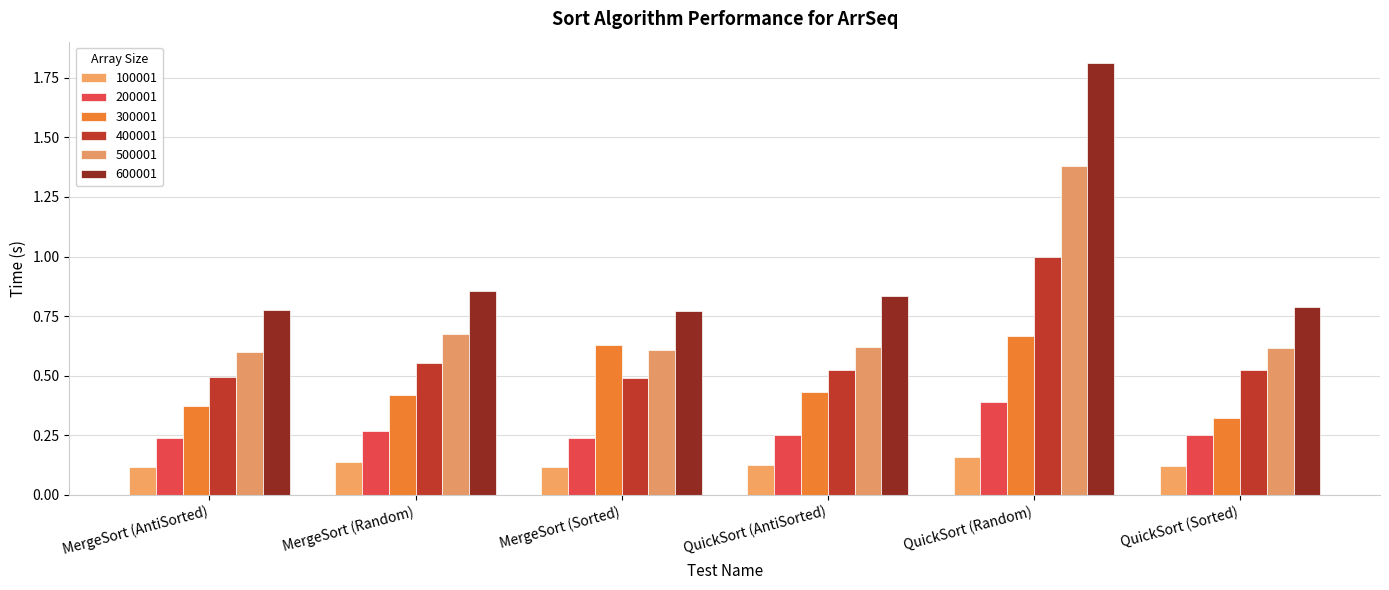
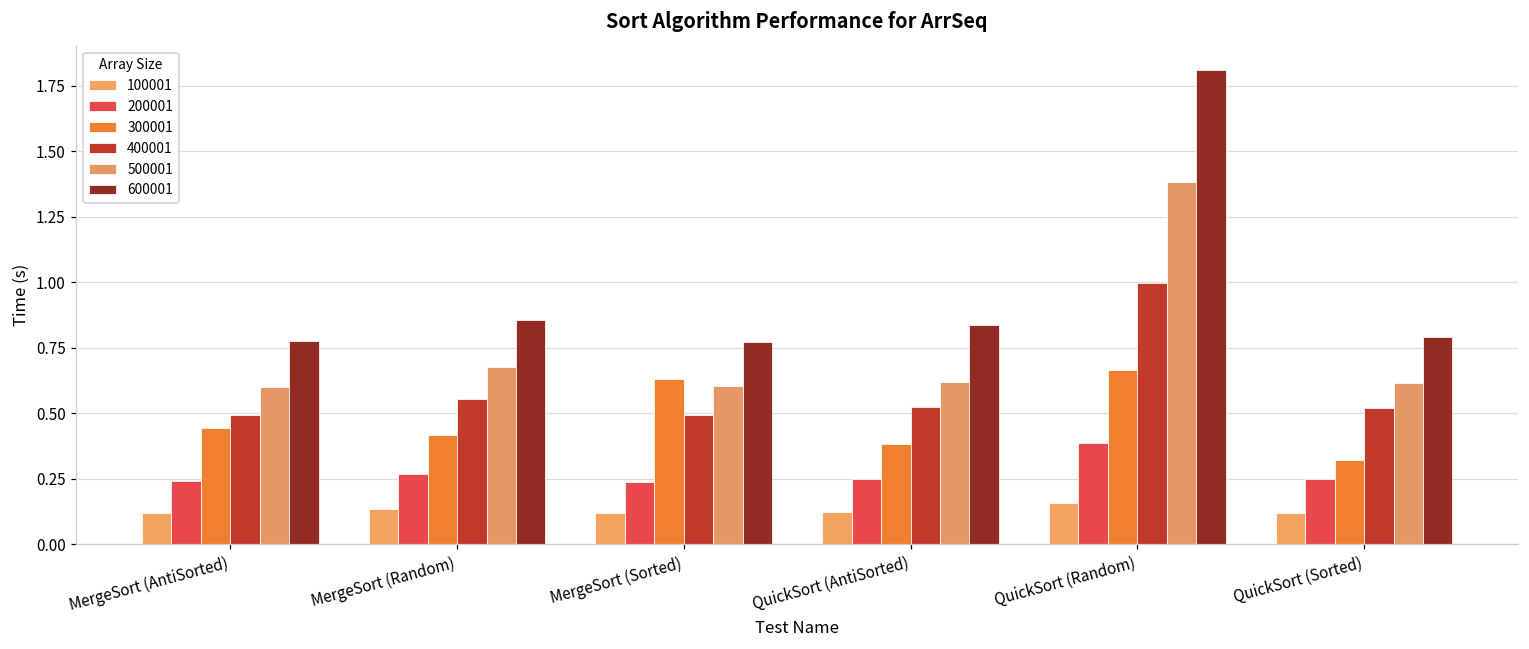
  {
    "300001": {
-     "MergeSort (AntiSorted)": 0.37,
+     "MergeSort (AntiSorted)": 0.44,
      "MergeSort (Random)": 0.42,
      "MergeSort (Sorted)": 0.63,
-     "QuickSort (AntiSorted)": 0.43,
+     "QuickSort (AntiSorted)": 0.38,
      "QuickSort (Random)": 0.66,
      "QuickSort (Sorted)": 0.32
    }
  }
